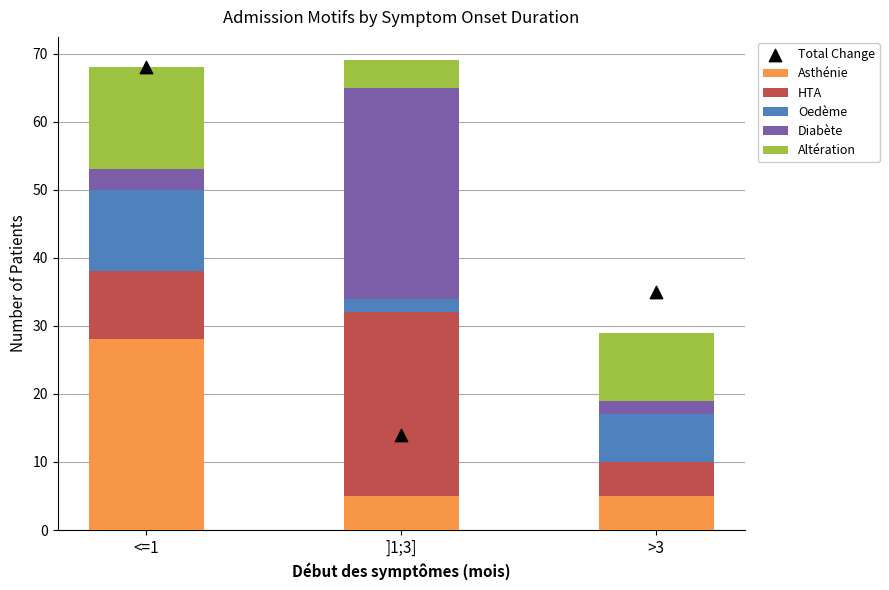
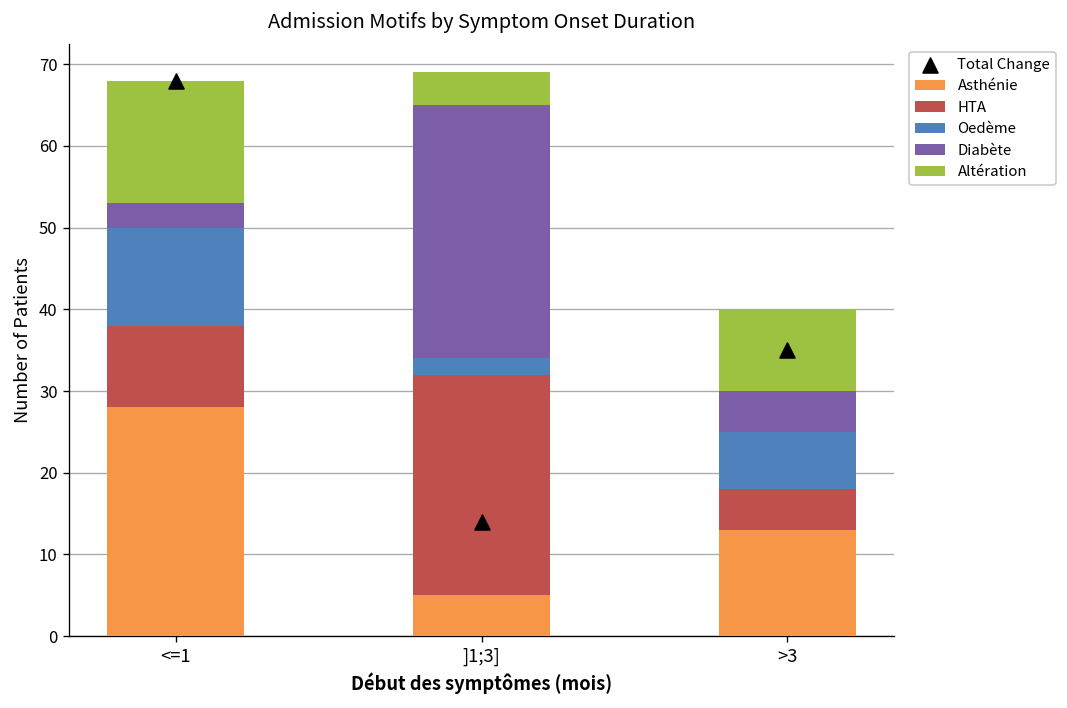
  {
    "Asthénie": {
      "<=1": 28,
      "]1;3]": 5,
-     ">3": 5
+     ">3": 13
    },
    "HTA": {
      "<=1": 10,
      "]1;3]": 27,
      ">3": 5
    },
    "Oedème": {
      "<=1": 12,
      "]1;3]": 2,
      ">3": 7
    },
    "Diabète": {
      "<=1": 3,
      "]1;3]": 31,
-     ">3": 2
+     ">3": 5
    },
    "Altération": {
      "<=1": 15,
      "]1;3]": 4,
      ">3": 10
    }
  }
